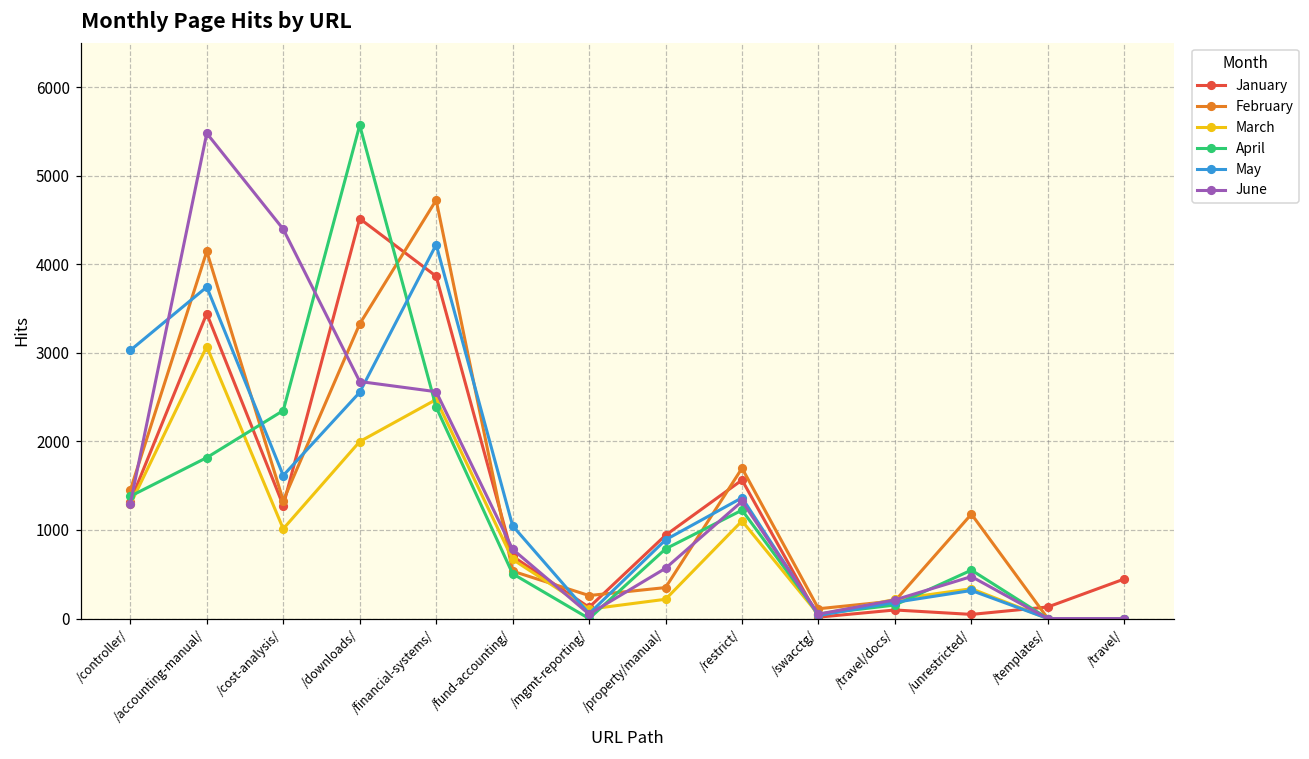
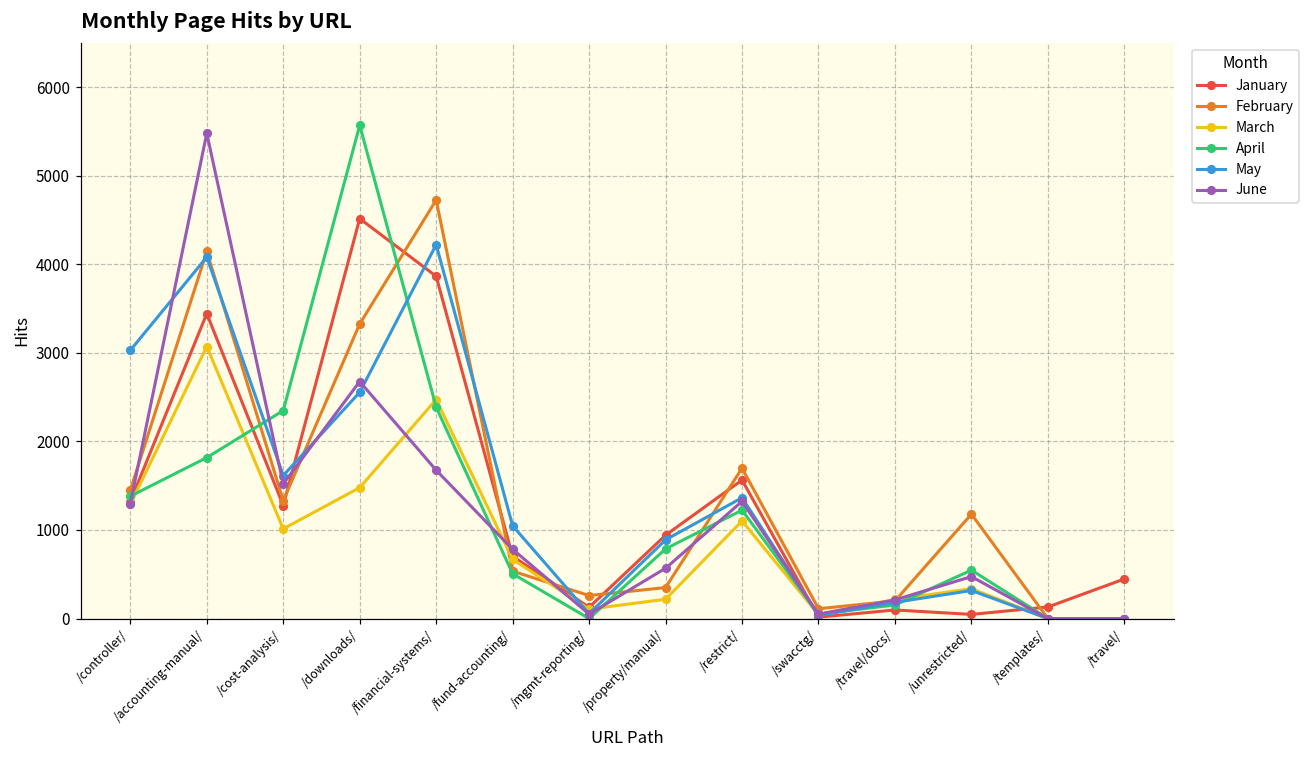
  {
    "March": {
      "/accounting-manual/": 3100,
      "/cost-analysis/": 1000,
-     "/downloads/": 2000,
+     "/downloads/": 1500,
      "/financial-systems/": 2500,
      "/fund-accounting/": 700,
      "/property/manual/": 200,
      "/restrict/": 1100
    },
    "April": {
      "/controller/": 1400,
      "/accounting-manual/": 1800,
      "/cost-analysis/": 2300,
      "/downloads/": 5600,
      "/financial-systems/": 2400,
      "/mgmt-reporting/": 0,
      "/property/manual/": 800,
      "/restrict/": 1200,
      "/unrestricted/": 500
    },
    "May": {
      "/controller/": 3000,
-     "/accounting-manual/": 3700,
+     "/accounting-manual/": 4100,
      "/cost-analysis/": 1600,
      "/downloads/": 2600,
      "/financial-systems/": 4200,
      "/fund-accounting/": 1000,
      "/property/manual/": 900,
      "/restrict/": 1400
    },
    "June": {
      "/accounting-manual/": 5500,
-     "/cost-analysis/": 4400,
+     "/cost-analysis/": 1500,
      "/downloads/": 2700,
-     "/financial-systems/": 2600,
+     "/financial-systems/": 1700,
      "/fund-accounting/": 800,
      "/property/manual/": 600,
      "/restrict/": 1300,
      "/unrestricted/": 500
    }
  }
